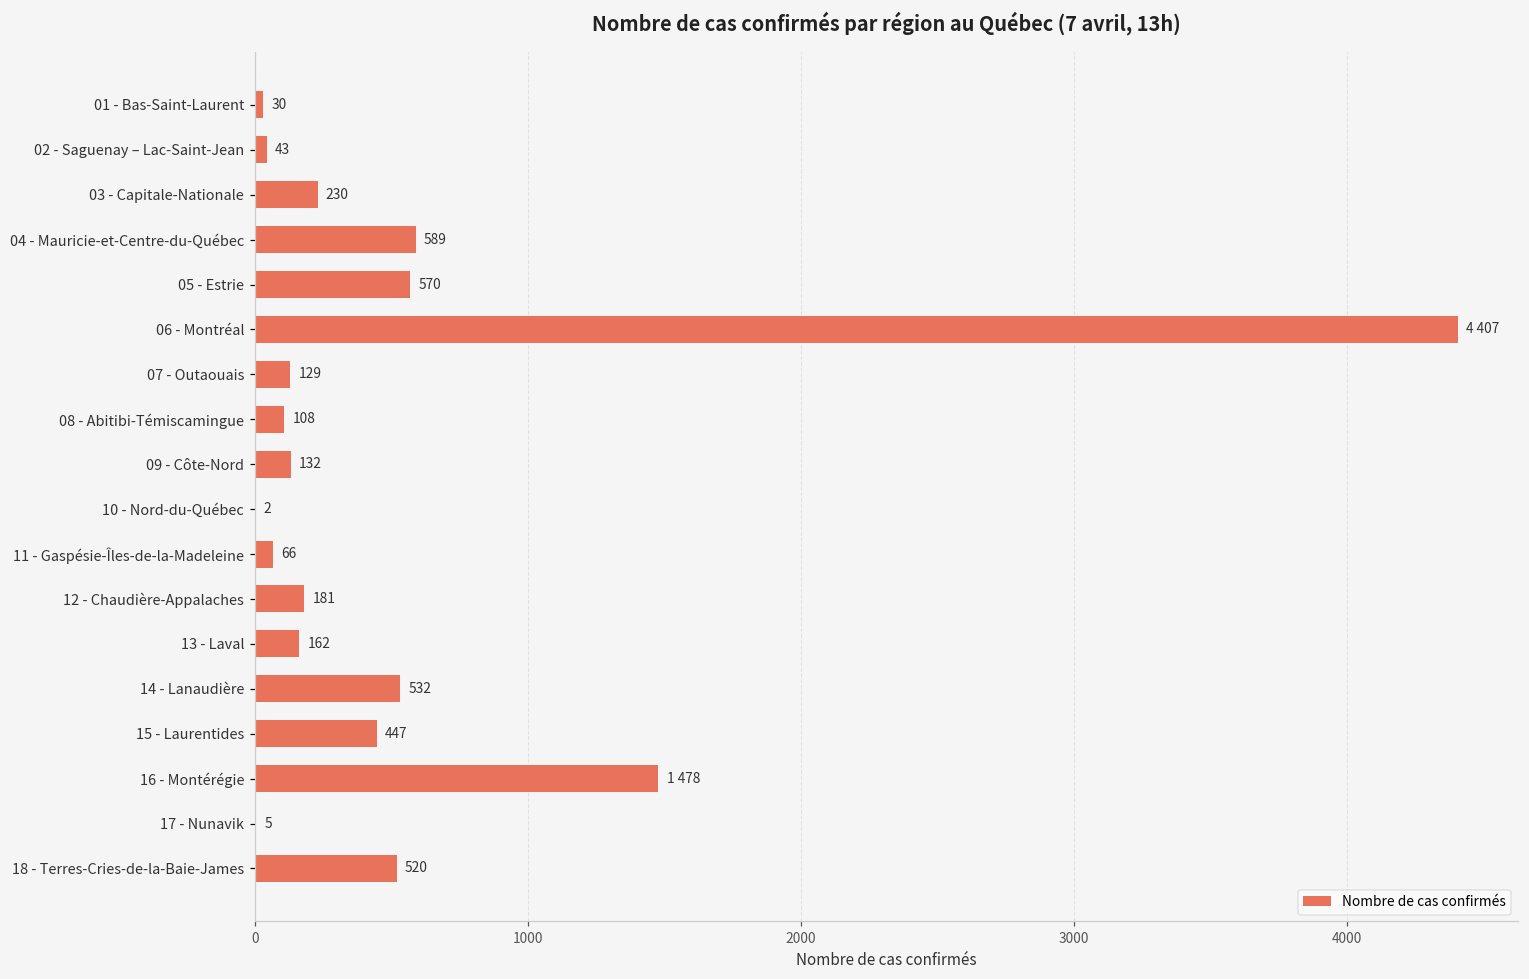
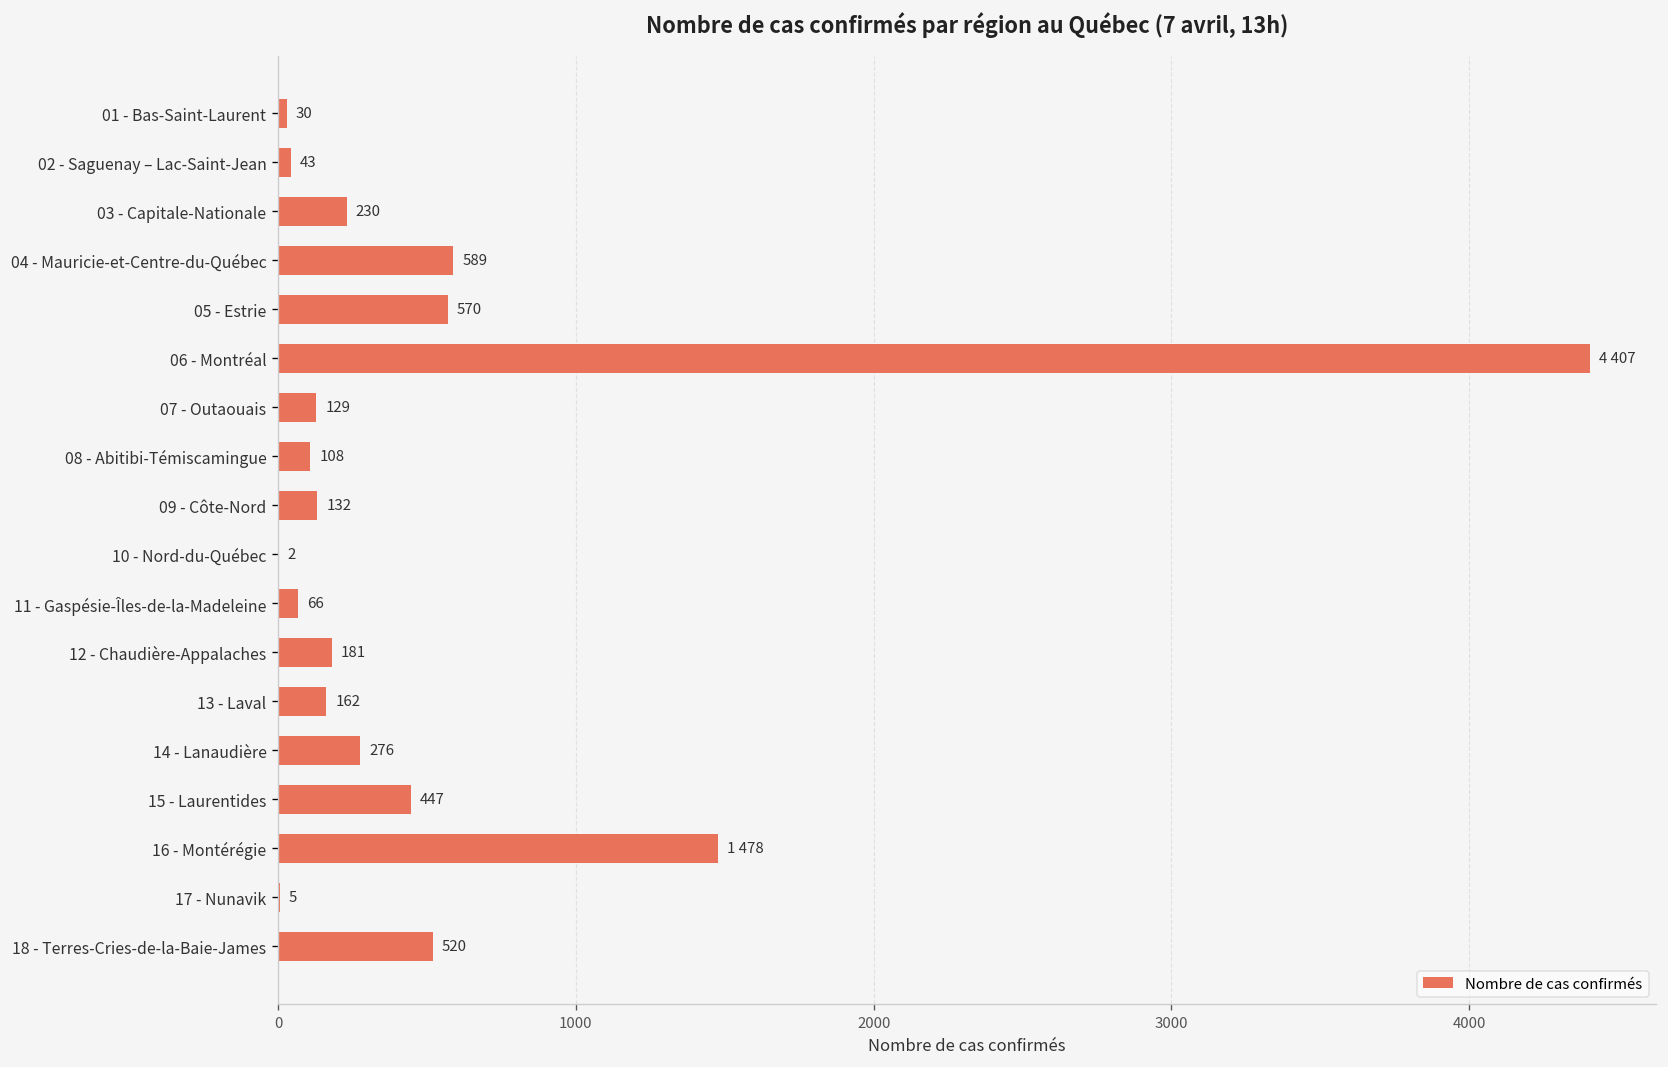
  {
    "01 - Bas-Saint-Laurent": 30,
    "02 - Saguenay – Lac-Saint-Jean": 43,
    "03 - Capitale-Nationale": 230,
    "04 - Mauricie-et-Centre-du-Québec": 589,
    "05 - Estrie": 570,
    "07 - Outaouais": 129,
    "08 - Abitibi-Témiscamingue": 108,
    "09 - Côte-Nord": 132,
    "10 - Nord-du-Québec": 2,
    "11 - Gaspésie-Îles-de-la-Madeleine": 66,
    "12 - Chaudière-Appalaches": 181,
    "13 - Laval": 162,
-   "14 - Lanaudière": 532,
+   "14 - Lanaudière": 276,
    "15 - Laurentides": 447,
    "17 - Nunavik": 5,
    "18 - Terres-Cries-de-la-Baie-James": 520
  }
